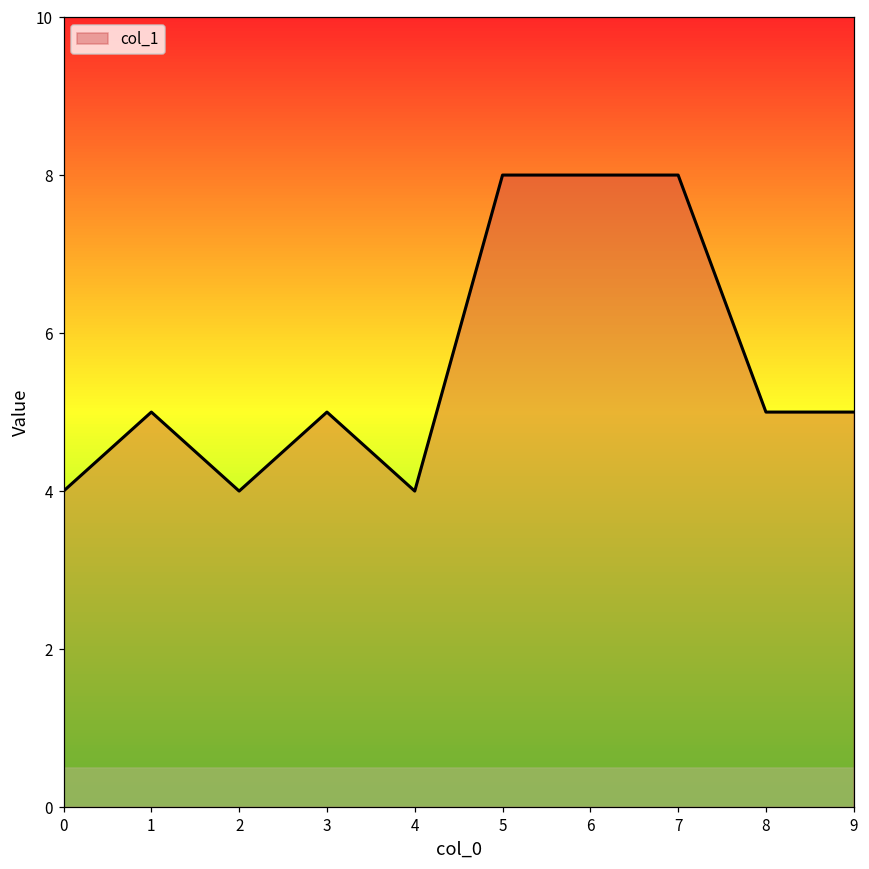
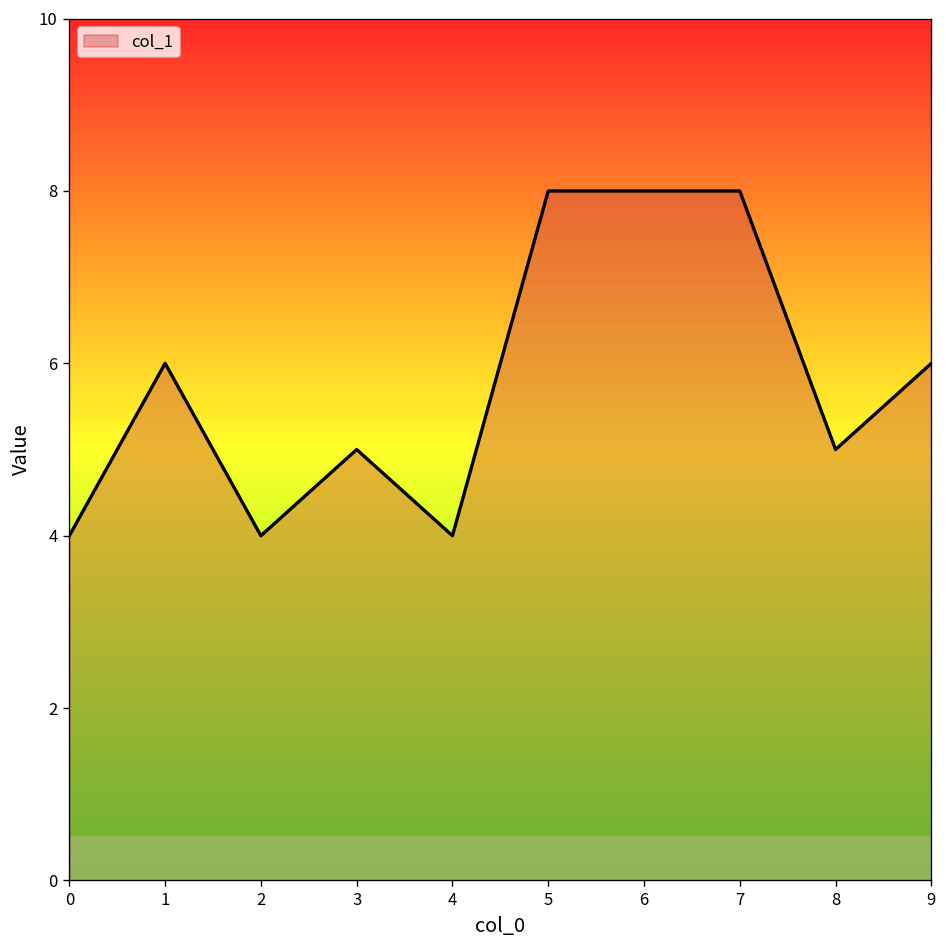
  {
    "0": 4,
-   "1": 5,
+   "1": 6,
    "2": 4,
    "3": 5,
    "4": 4,
    "5": 8,
    "6": 8,
    "7": 8,
    "8": 5,
-   "9": 5
+   "9": 6
  }
